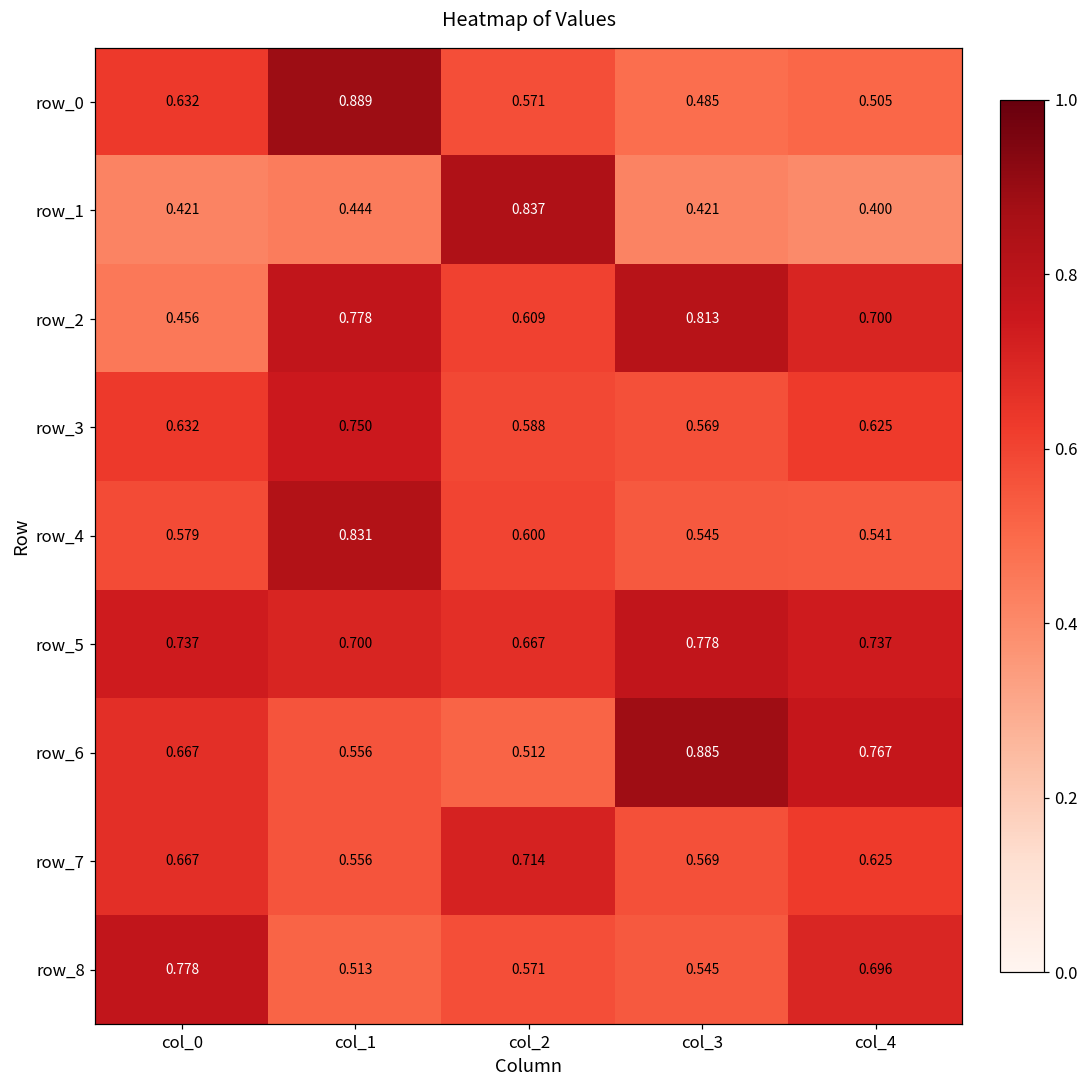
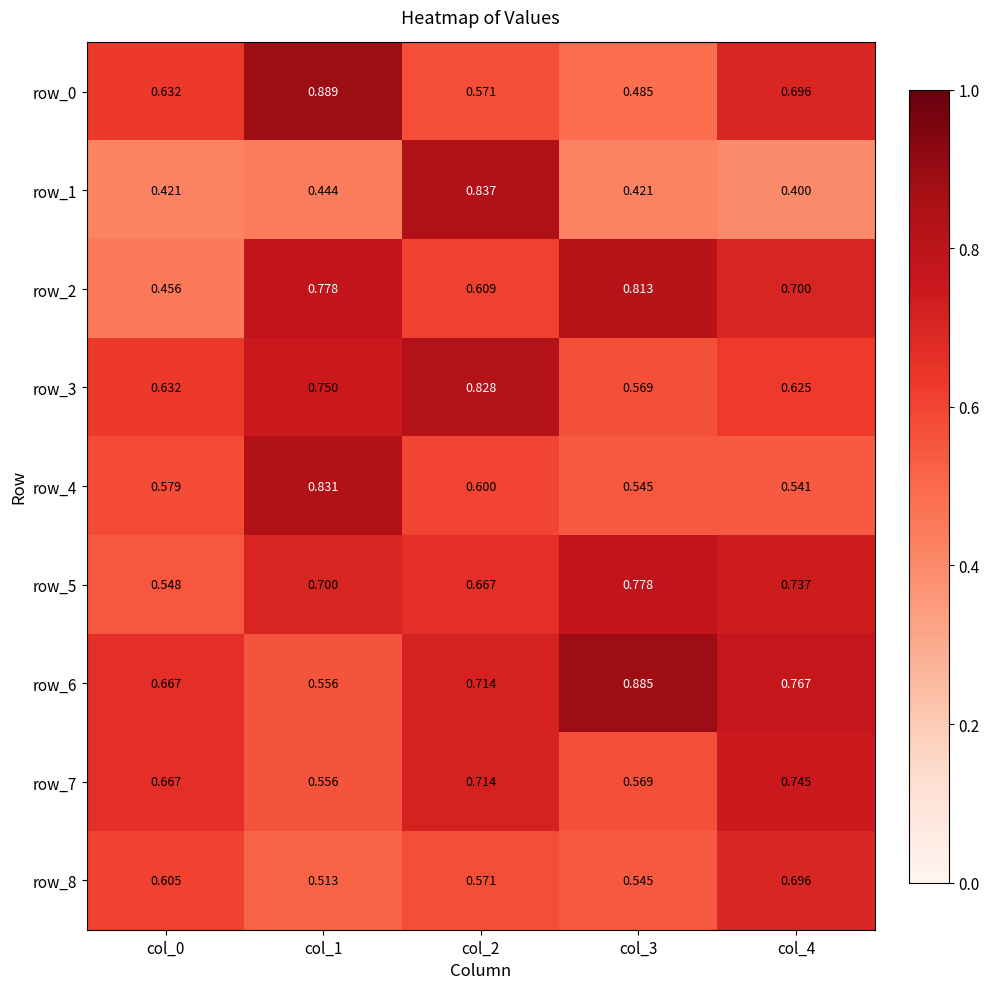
  {
    "row_0": {
      "col_0": 0.632,
      "col_1": 0.889,
      "col_2": 0.571,
      "col_3": 0.485,
-     "col_4": 0.505
+     "col_4": 0.696
    },
    "row_1": {
      "col_0": 0.421,
      "col_1": 0.444,
      "col_2": 0.837,
      "col_3": 0.421,
      "col_4": 0.400
    },
    "row_2": {
      "col_0": 0.456,
      "col_1": 0.778,
      "col_2": 0.609,
      "col_3": 0.813,
      "col_4": 0.700
    },
    "row_3": {
      "col_0": 0.632,
      "col_1": 0.750,
-     "col_2": 0.588,
+     "col_2": 0.828,
      "col_3": 0.569,
      "col_4": 0.625
    },
    "row_4": {
      "col_0": 0.579,
      "col_1": 0.831,
      "col_2": 0.600,
      "col_3": 0.545,
      "col_4": 0.541
    },
    "row_5": {
-     "col_0": 0.737,
+     "col_0": 0.548,
      "col_1": 0.700,
      "col_2": 0.667,
      "col_3": 0.778,
      "col_4": 0.737
    },
    "row_6": {
      "col_0": 0.667,
      "col_1": 0.556,
-     "col_2": 0.512,
+     "col_2": 0.714,
      "col_3": 0.885,
      "col_4": 0.767
    },
    "row_7": {
      "col_0": 0.667,
      "col_1": 0.556,
      "col_2": 0.714,
      "col_3": 0.569,
-     "col_4": 0.625
+     "col_4": 0.745
    },
    "row_8": {
-     "col_0": 0.778,
+     "col_0": 0.605,
      "col_1": 0.513,
      "col_2": 0.571,
      "col_3": 0.545,
      "col_4": 0.696
    }
  }
